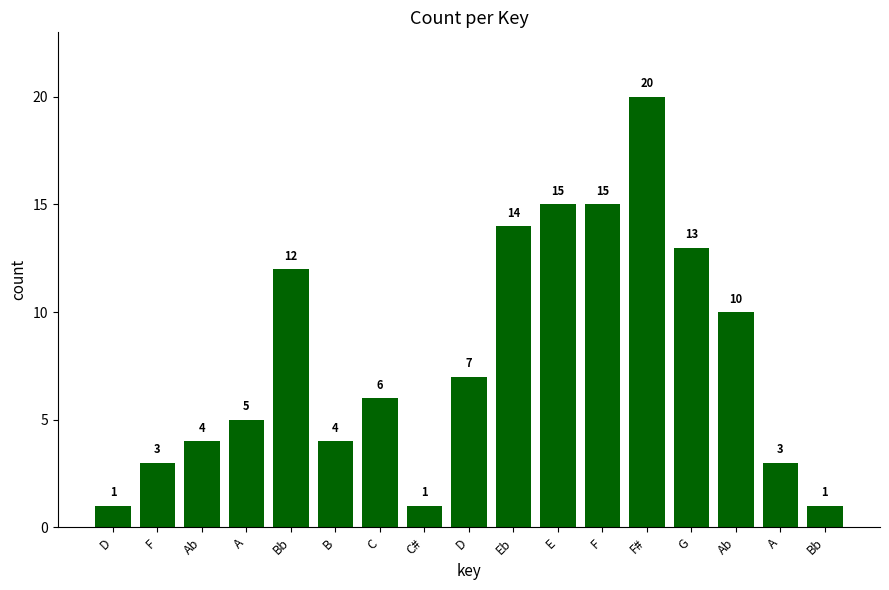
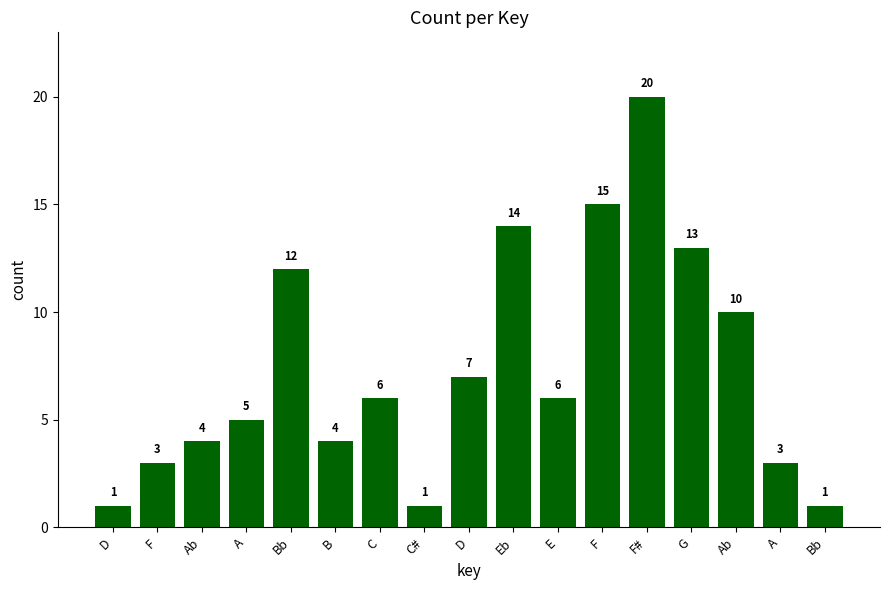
  {
    "B": 4,
    "C": 6,
    "C#": 1,
    "Eb": 14,
-   "E": 15,
+   "E": 6,
    "F#": 20,
    "G": 13
  }
